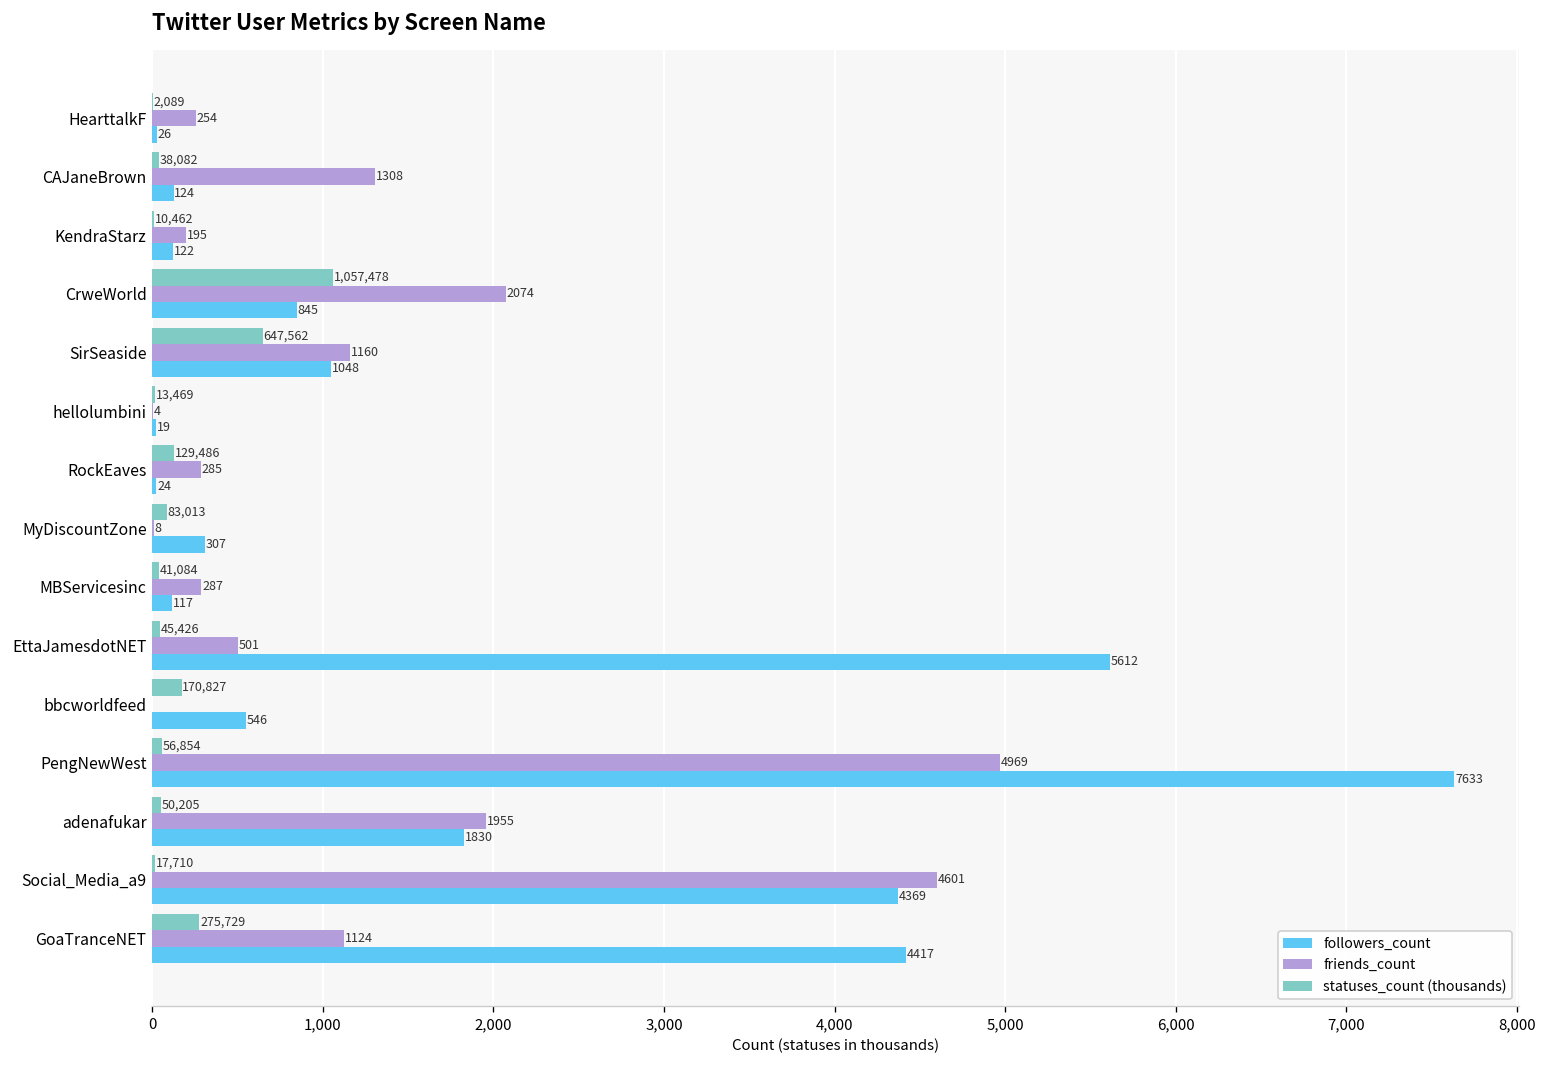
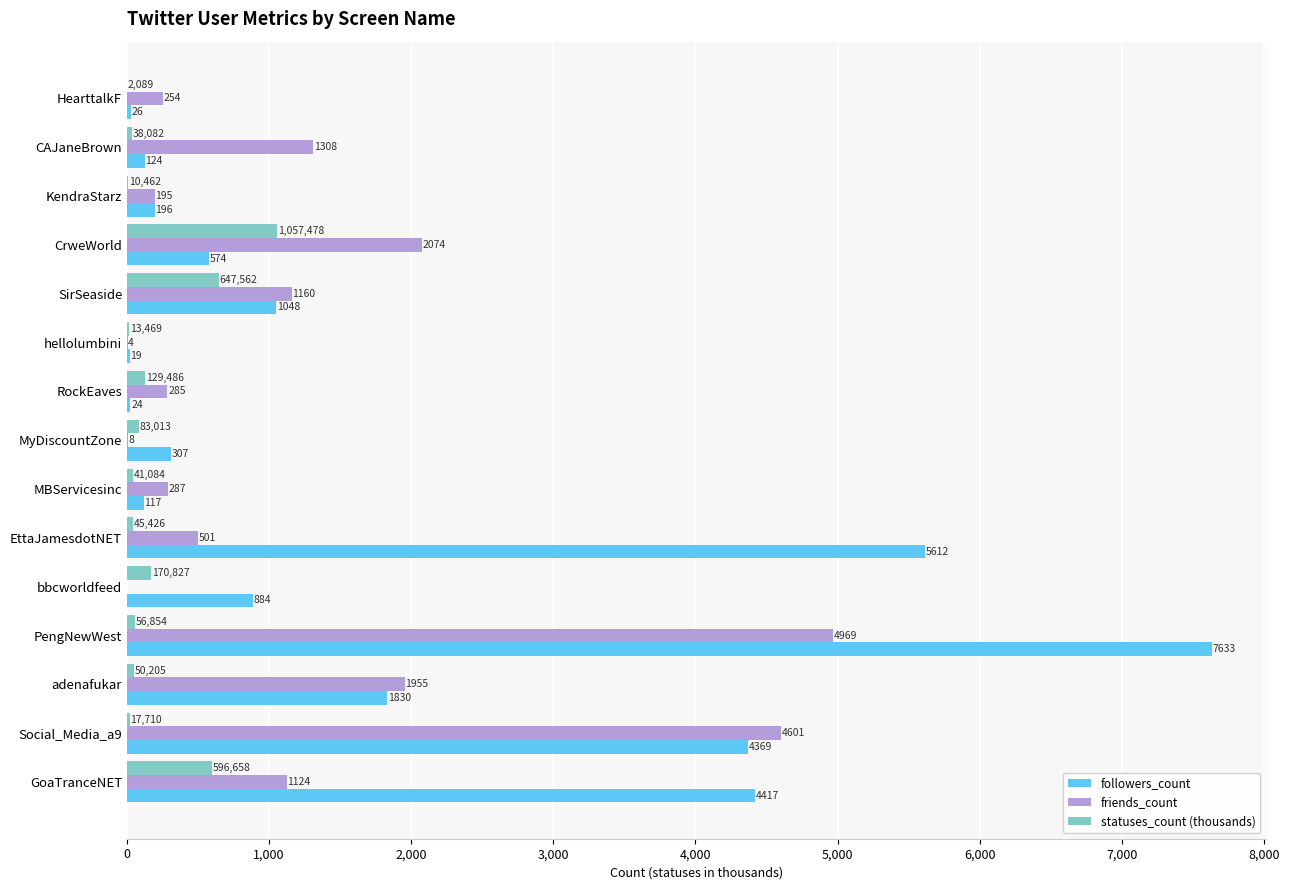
  {
    "followers_count": {
      "HearttalkF": "26",
      "CAJaneBrown": "124",
-     "KendraStarz": "122",
-     "CrweWorld": "845",
+     "KendraStarz": "196",
+     "CrweWorld": "574",
      "SirSeaside": "1048",
      "hellolumbini": "19",
      "RockEaves": "24",
      "MyDiscountZone": "307",
      "MBServicesinc": "117",
      "EttaJamesdotNET": "5612",
-     "bbcworldfeed": "546",
+     "bbcworldfeed": "884",
      "PengNewWest": "7633",
      "adenafukar": "1830",
      "Social_Media_a9": "4369",
      "GoaTranceNET": "4417"
    },
    "friends_count": {
      "HearttalkF": "254",
      "CAJaneBrown": "1308",
      "KendraStarz": "195",
      "CrweWorld": "2074",
      "SirSeaside": "1160",
      "hellolumbini": "4",
      "RockEaves": "285",
      "MyDiscountZone": "8",
      "MBServicesinc": "287",
      "EttaJamesdotNET": "501",
      "PengNewWest": "4969",
      "adenafukar": "1955",
      "Social_Media_a9": "4601",
      "GoaTranceNET": "1124"
    },
    "statuses_count (thousands)": {
-     "GoaTranceNET": "275,729"
+     "GoaTranceNET": "596,658"
    }
  }
